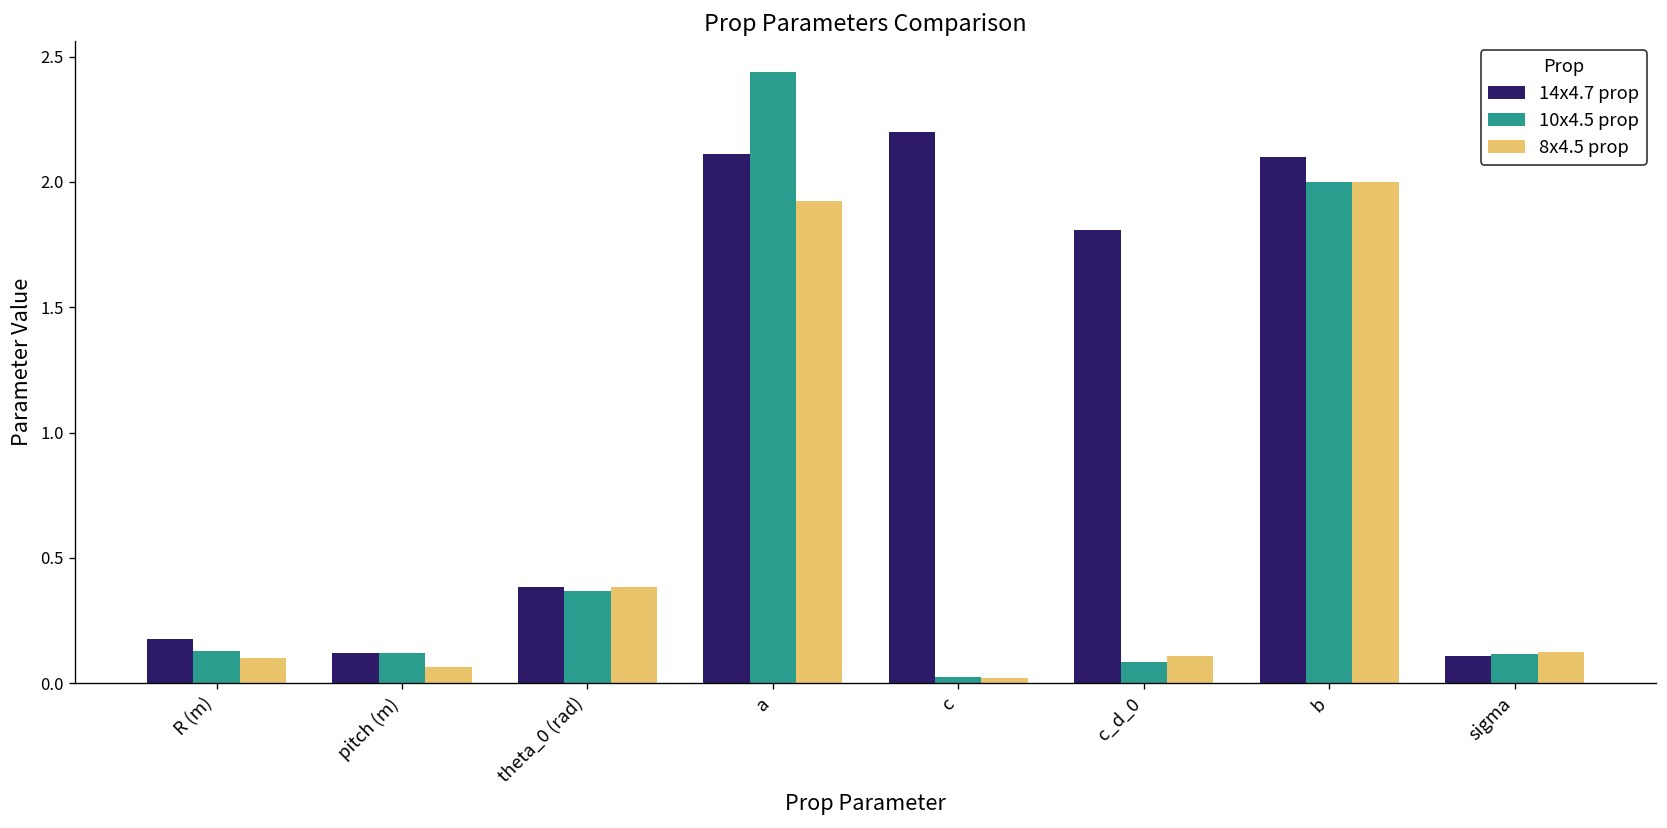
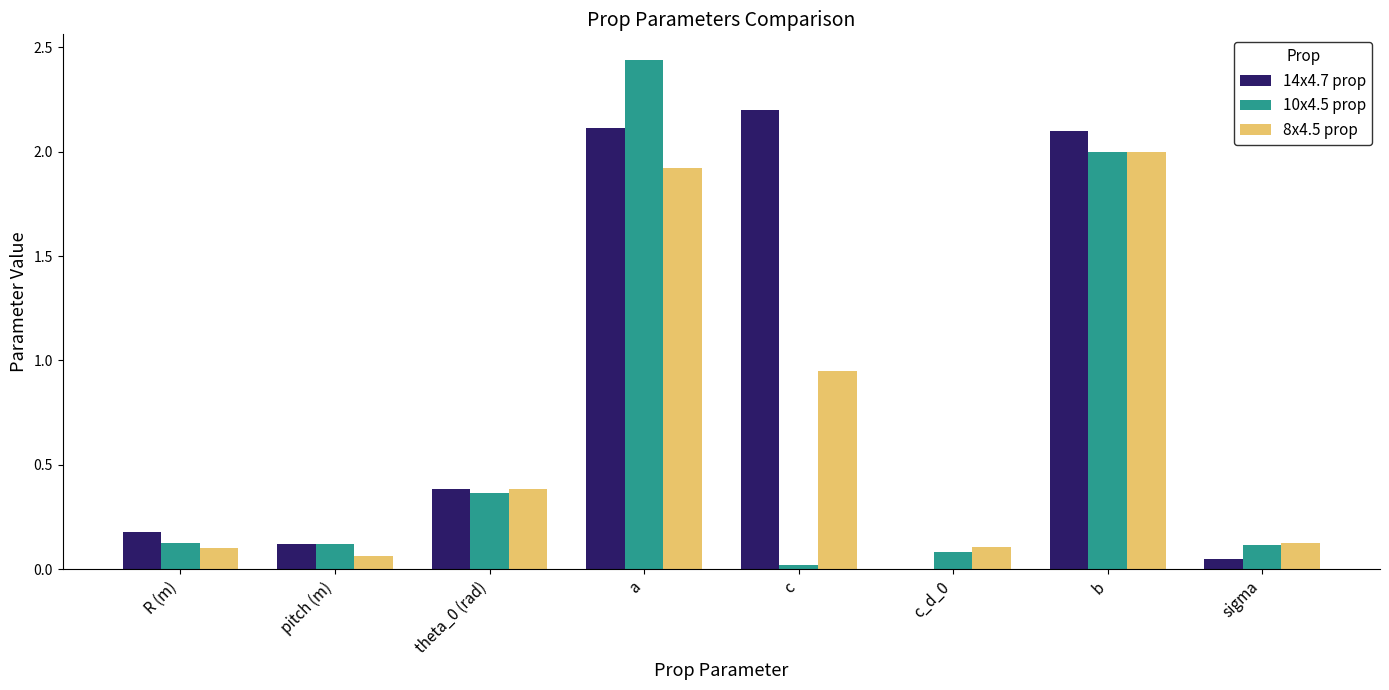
  {
    "14x4.7 prop": {
      "R (m)": 0.18,
      "pitch (m)": 0.12,
      "theta_0 (rad)": 0.38,
      "a": 2.11,
      "c": 2.20,
-     "c_d_0": 1.81,
+     "c_d_0": 0.00,
      "b": 2.10,
-     "sigma": 0.11
+     "sigma": 0.05
    },
    "10x4.5 prop": {
      "R (m)": 0.13,
      "pitch (m)": 0.12,
      "theta_0 (rad)": 0.37,
      "a": 2.44,
      "c": 0.02,
      "c_d_0": 0.09,
      "b": 2.00,
      "sigma": 0.12
    },
    "8x4.5 prop": {
      "R (m)": 0.10,
      "pitch (m)": 0.07,
      "theta_0 (rad)": 0.38,
      "a": 1.92,
-     "c": 0.02,
+     "c": 0.95,
      "c_d_0": 0.11,
      "b": 2.00,
      "sigma": 0.13
    }
  }
